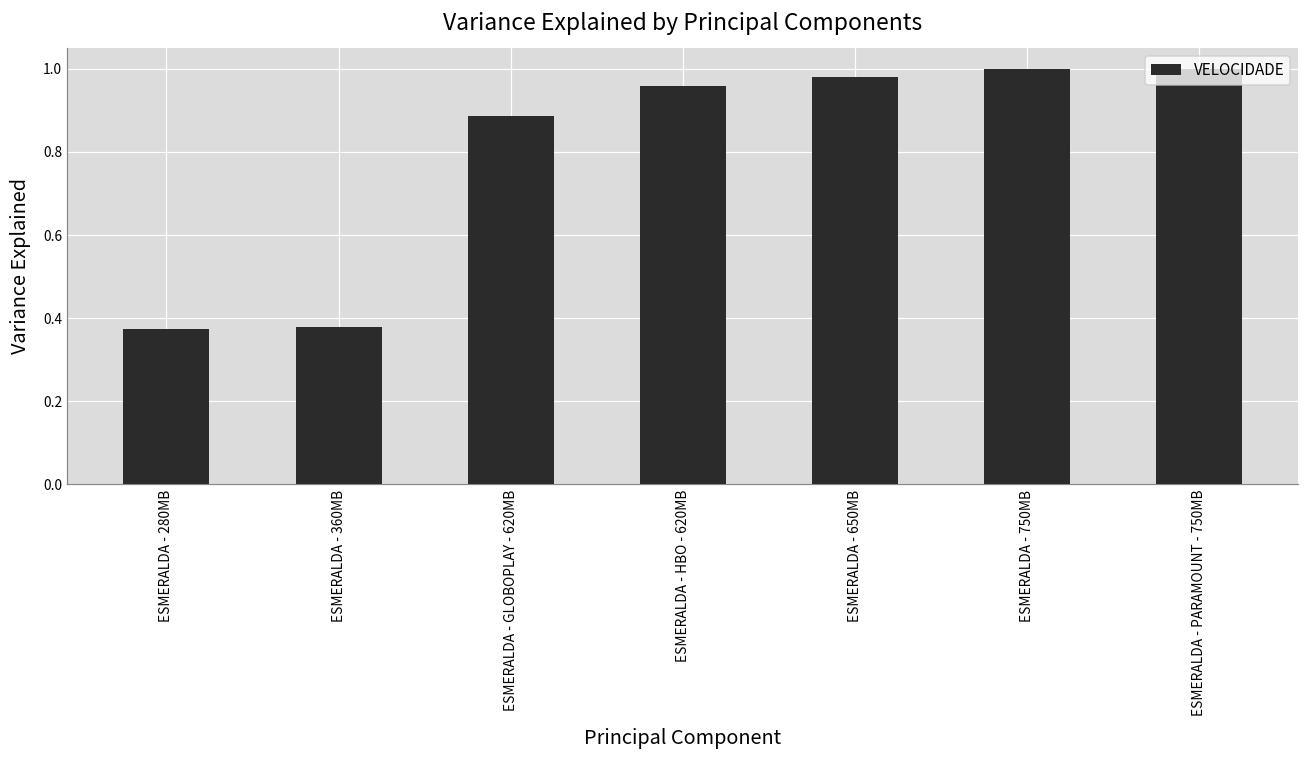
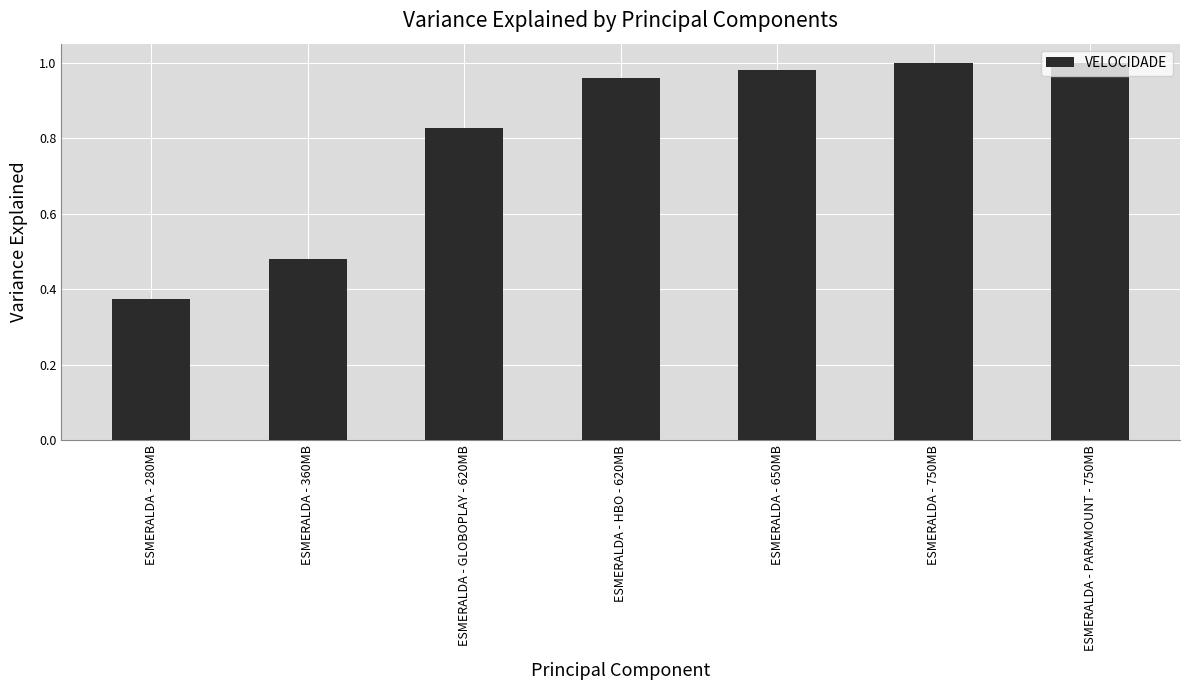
  {
    "ESMERALDA - 280MB": 0.37,
-   "ESMERALDA - 360MB": 0.38,
-   "ESMERALDA - GLOBOPLAY - 620MB": 0.89,
+   "ESMERALDA - 360MB": 0.48,
+   "ESMERALDA - GLOBOPLAY - 620MB": 0.83,
    "ESMERALDA - HBO - 620MB": 0.96,
    "ESMERALDA - 650MB": 0.98,
    "ESMERALDA - 750MB": 1.00
  }
